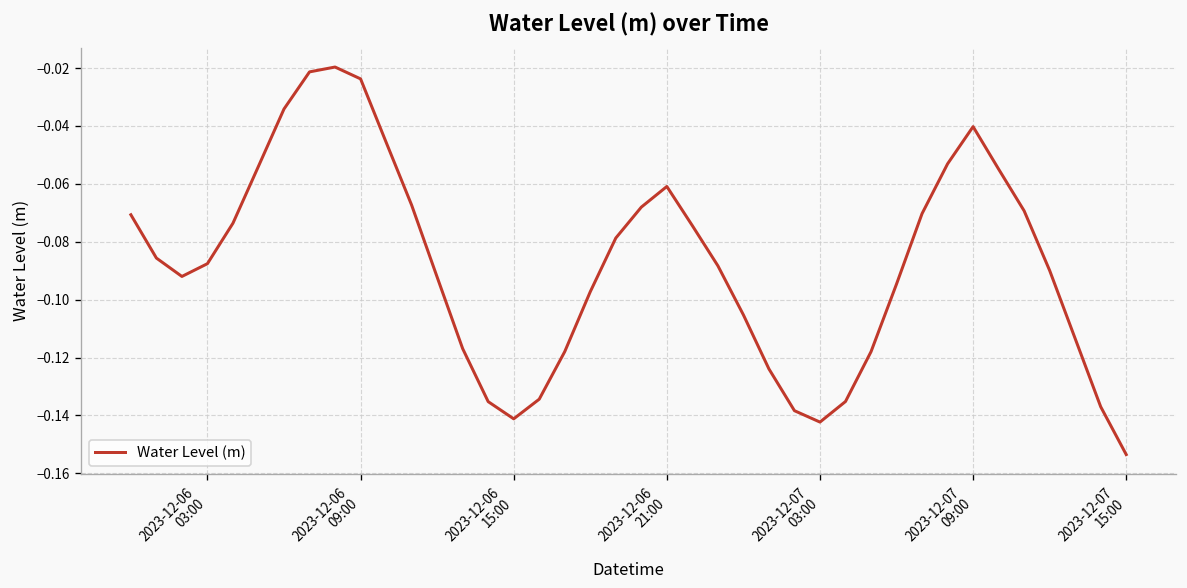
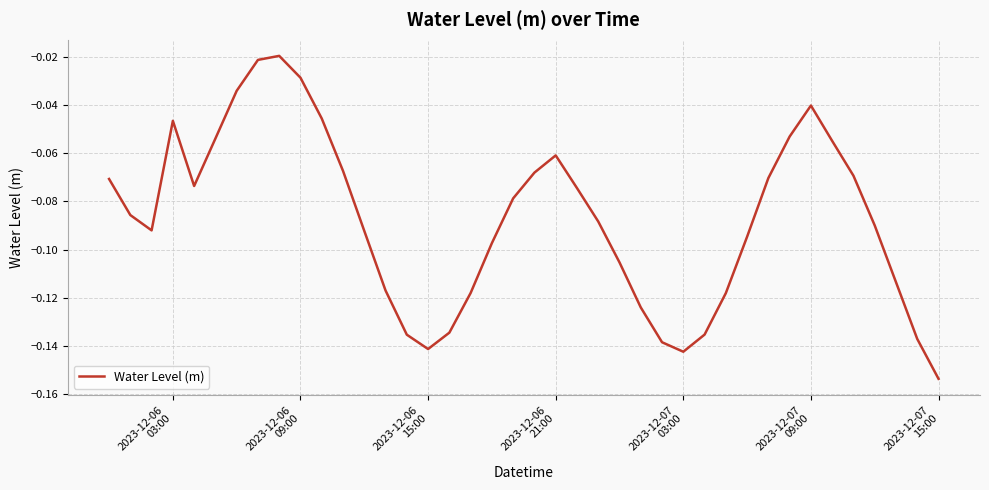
  {
-   "2023-12-06 03:00": -0.088,
-   "2023-12-06 09:00": -0.024,
+   "2023-12-06 03:00": -0.047,
+   "2023-12-06 09:00": -0.029,
    "2023-12-06 15:00": -0.141,
    "2023-12-06 21:00": -0.061,
    "2023-12-07 03:00": -0.142,
    "2023-12-07 09:00": -0.040,
    "2023-12-07 15:00": -0.154
  }
